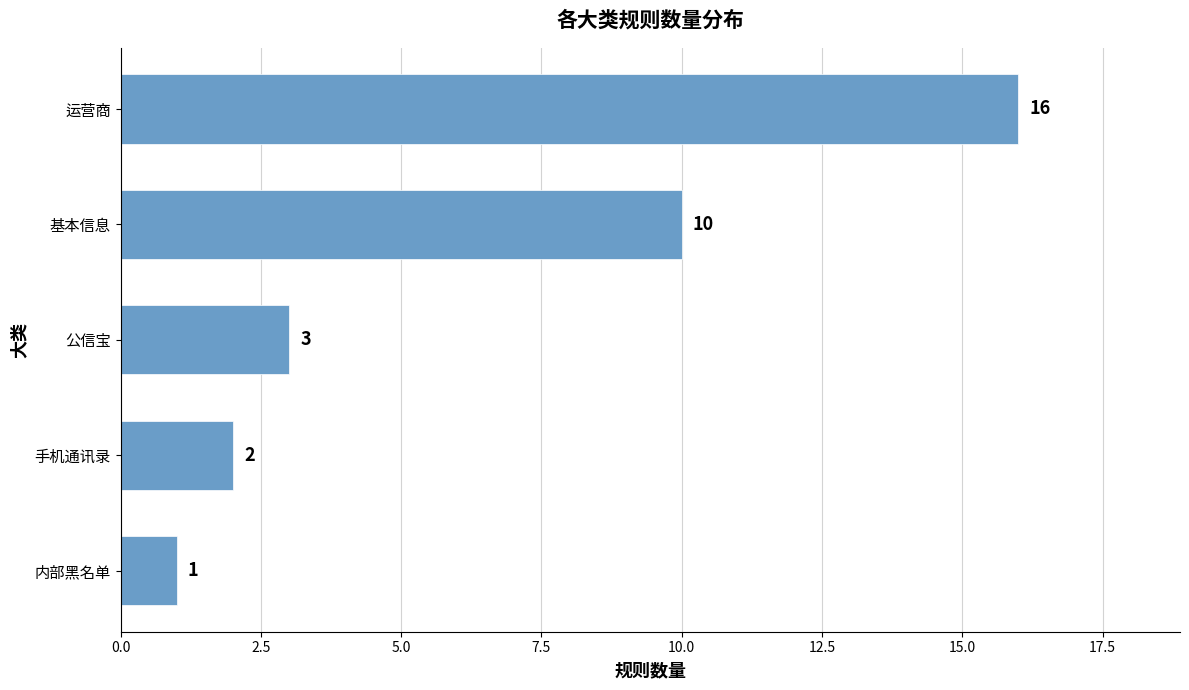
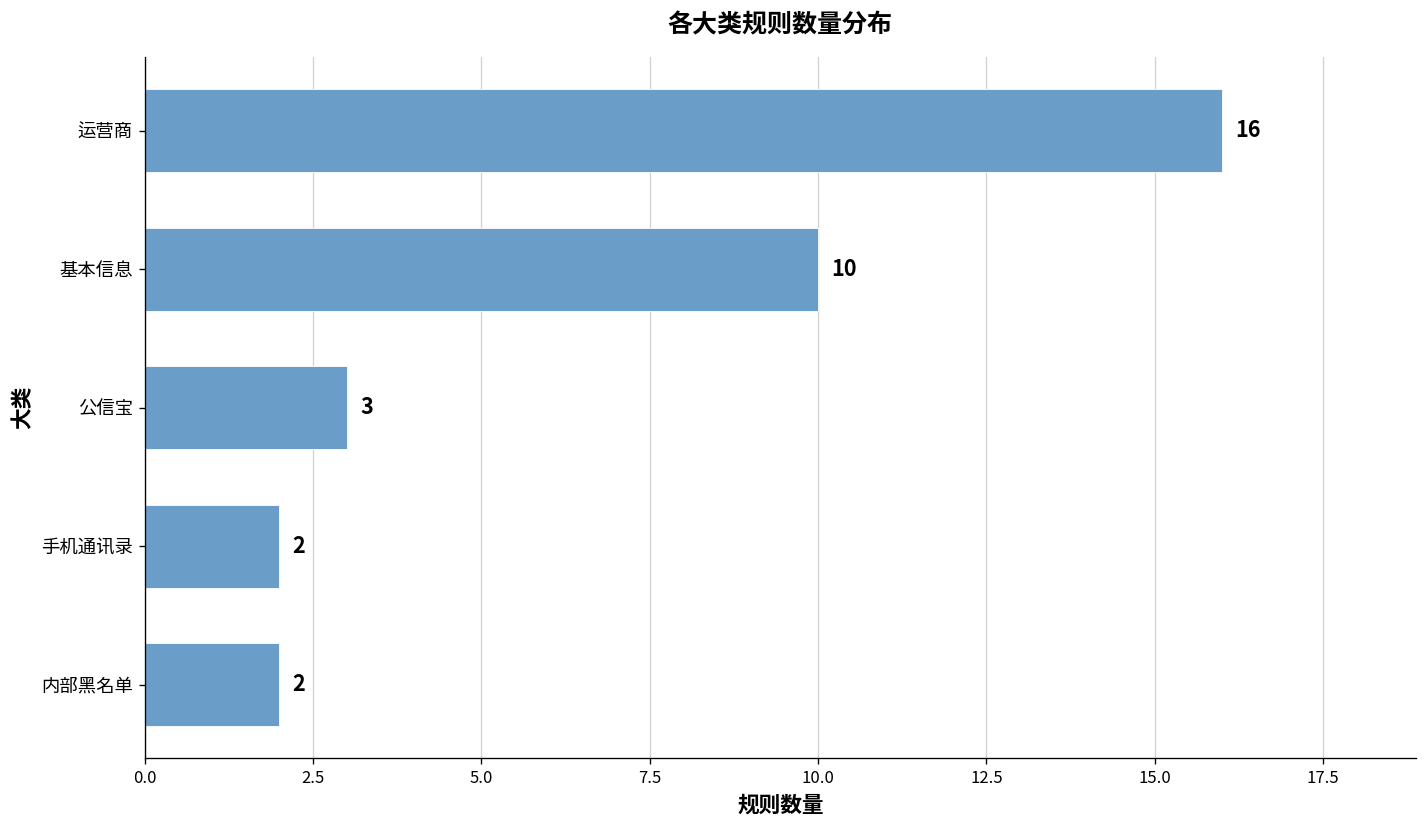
  {
    "运营商": 16,
    "基本信息": 10,
    "公信宝": 3,
    "手机通讯录": 2,
-   "内部黑名单": 1
+   "内部黑名单": 2
  }
